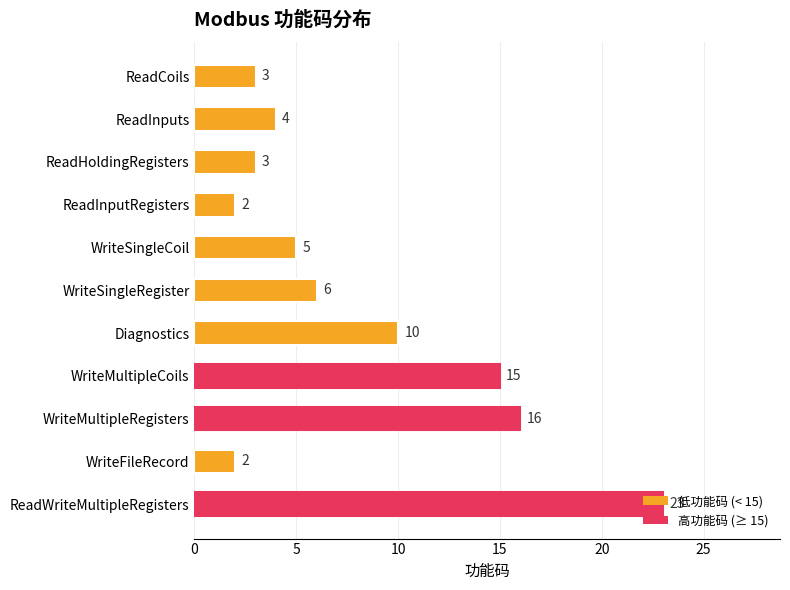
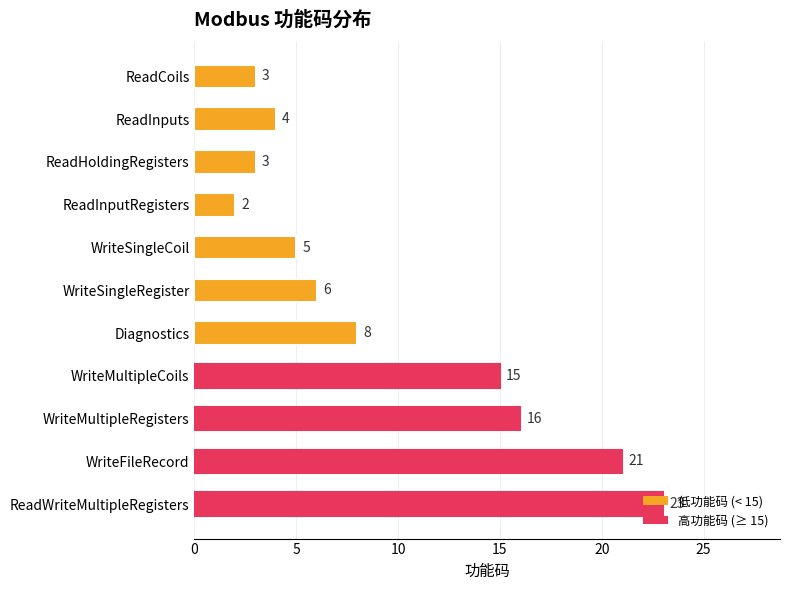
  {
    "ReadCoils": 3,
    "ReadInputs": 4,
    "ReadHoldingRegisters": 3,
    "ReadInputRegisters": 2,
    "WriteSingleCoil": 5,
    "WriteSingleRegister": 6,
-   "Diagnostics": 10,
+   "Diagnostics": 8,
    "WriteMultipleCoils": 15,
    "WriteMultipleRegisters": 16,
-   "WriteFileRecord": 2,
+   "WriteFileRecord": 21,
    "ReadWriteMultipleRegisters": 23
  }
